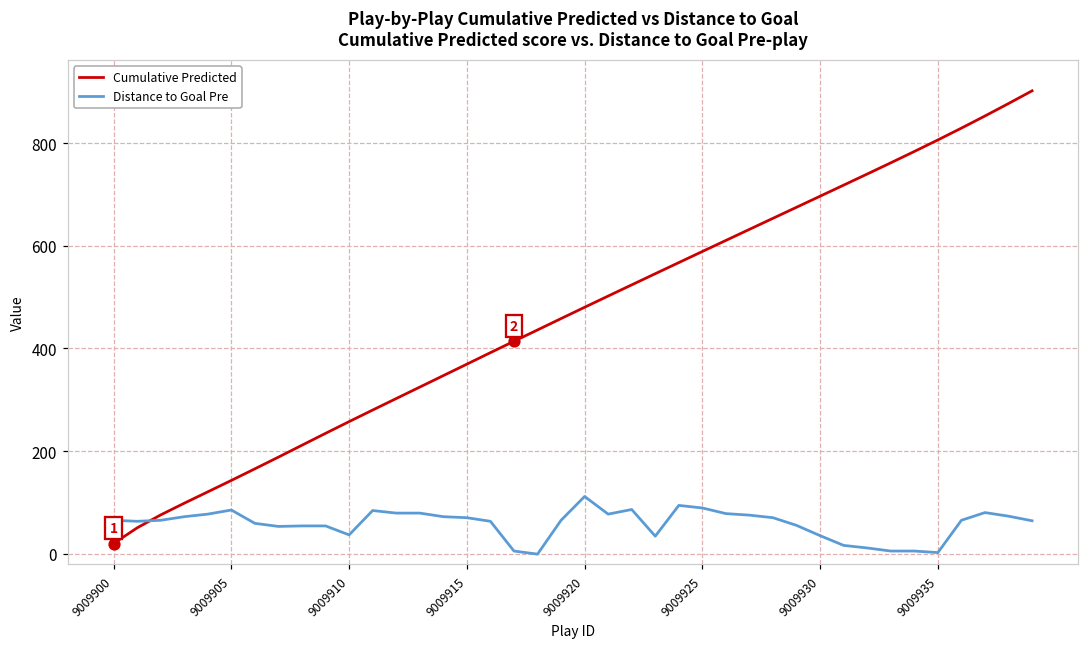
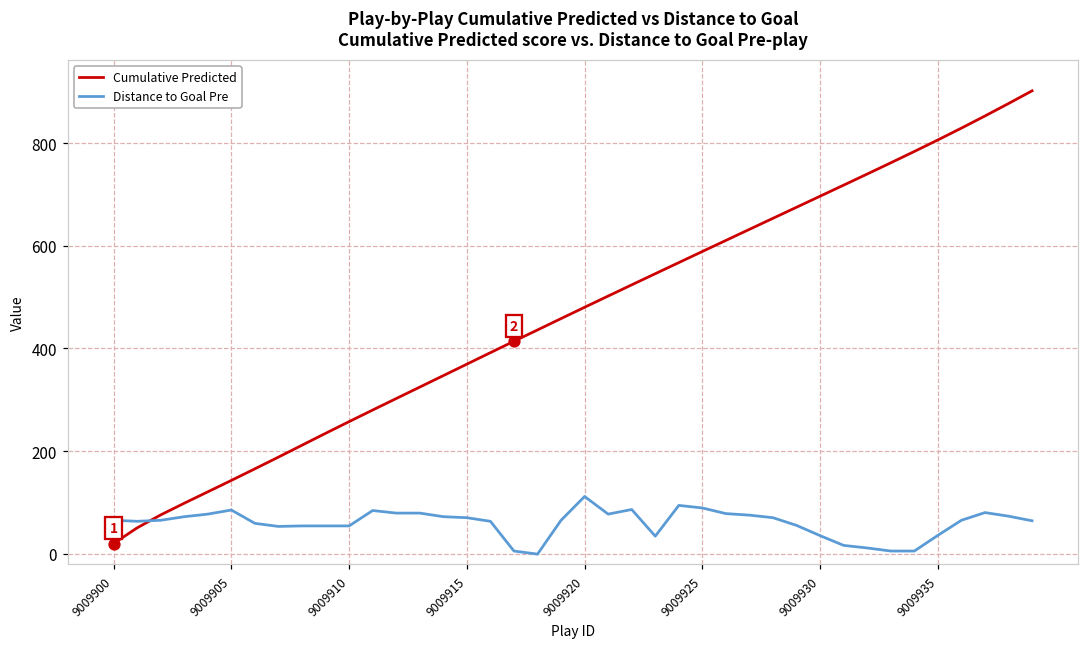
  {
    "Distance to Goal Pre": {
      "9009905": 90,
-     "9009910": 40,
+     "9009910": 50,
      "9009915": 70,
      "9009920": 110,
      "9009925": 90,
      "9009930": 40,
-     "9009935": 0
+     "9009935": 40
    }
  }
